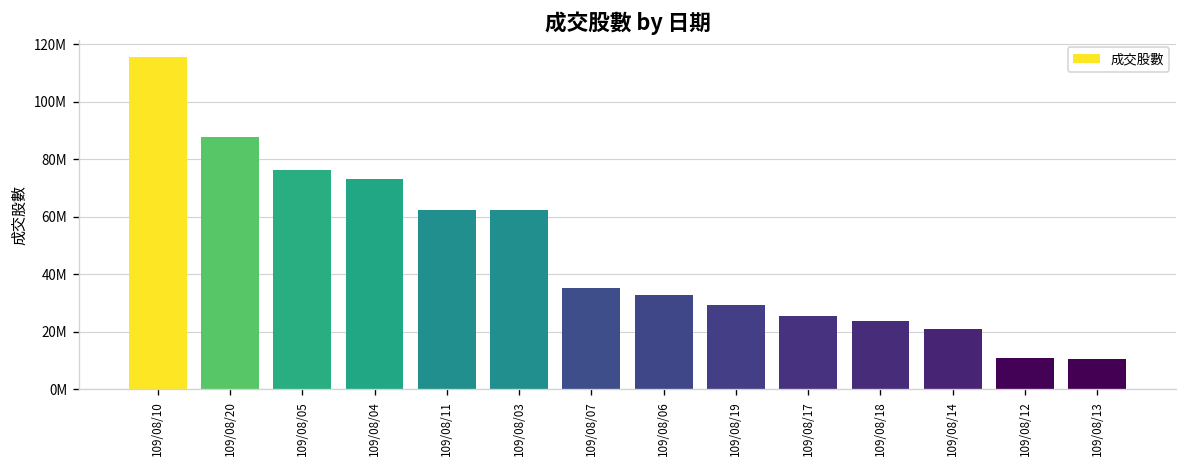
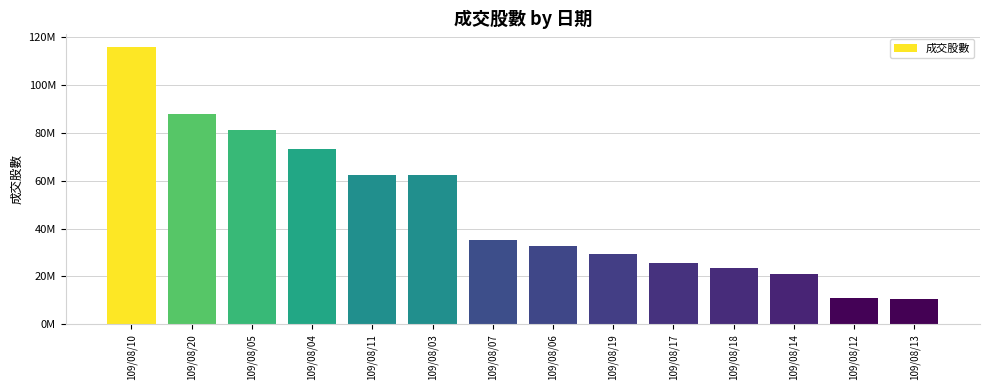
  {
    "109/08/10": 116000000,
    "109/08/20": 88000000,
-   "109/08/05": 76000000,
+   "109/08/05": 81000000,
    "109/08/04": 73000000,
    "109/08/11": 62000000,
    "109/08/03": 62000000,
    "109/08/07": 35000000,
    "109/08/06": 33000000,
    "109/08/19": 29000000,
    "109/08/17": 25000000,
    "109/08/18": 24000000,
    "109/08/14": 21000000,
    "109/08/12": 11000000,
    "109/08/13": 10000000
  }
